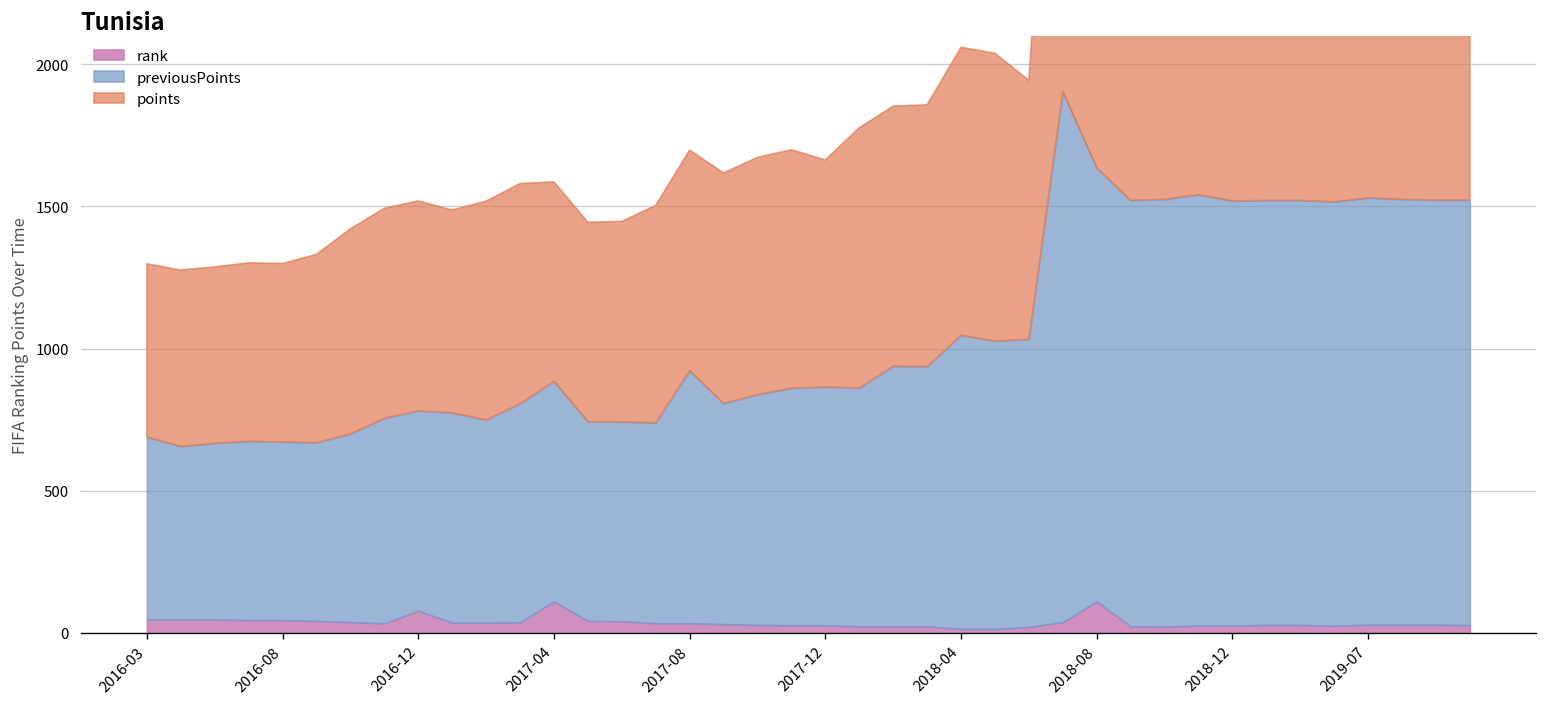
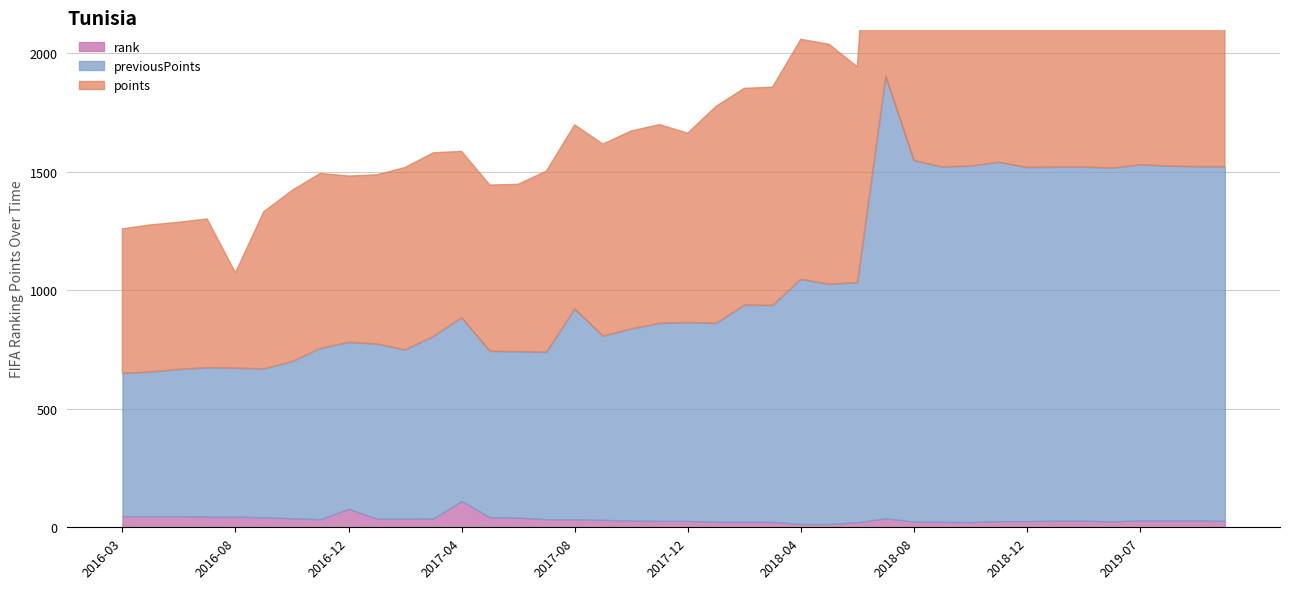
  {
    "rank": {
      "2016-03": 50,
      "2016-08": 50,
      "2016-12": 80,
      "2017-04": 110,
      "2017-08": 30,
      "2017-12": 30,
      "2018-04": 10,
-     "2018-08": 110,
+     "2018-08": 20,
      "2018-12": 30,
      "2019-07": 30
    },
    "previousPoints": {
-     "2016-03": 640,
+     "2016-03": 600,
      "2016-08": 630,
      "2016-12": 700,
      "2017-04": 770,
      "2017-08": 890,
      "2017-12": 840,
      "2018-04": 1030,
      "2018-08": 1520,
      "2018-12": 1490,
      "2019-07": 1500
    },
    "points": {
      "2016-03": 610,
-     "2016-08": 630,
-     "2016-12": 740,
+     "2016-08": 400,
+     "2016-12": 700,
      "2017-04": 700,
      "2017-08": 780,
      "2017-12": 800,
      "2018-04": 1010
    }
  }
